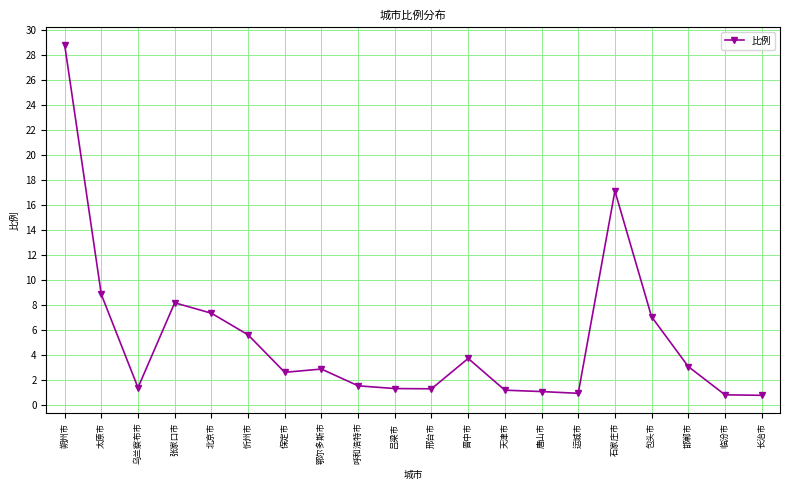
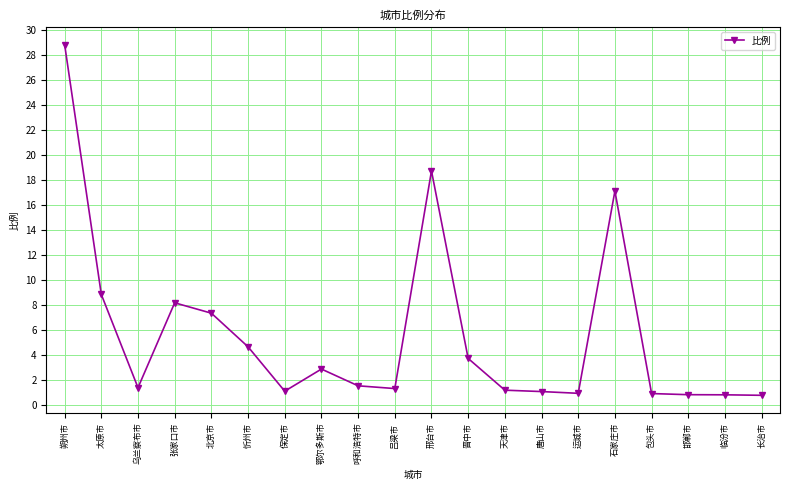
  {
    "朔州市": 28.9,
    "太原市": 8.9,
    "乌兰察布市": 1.4,
    "张家口市": 8.2,
    "北京市": 7.4,
-   "忻州市": 5.6,
-   "保定市": 2.6,
+   "忻州市": 4.7,
+   "保定市": 1.1,
    "鄂尔多斯市": 2.9,
    "呼和浩特市": 1.6,
    "吕梁市": 1.3,
-   "邢台市": 1.3,
+   "邢台市": 18.8,
    "晋中市": 3.8,
    "天津市": 1.2,
    "唐山市": 1.1,
    "运城市": 1.0,
    "石家庄市": 17.1,
-   "包头市": 7.1,
-   "邯郸市": 3.1,
+   "包头市": 0.9,
+   "邯郸市": 0.9,
    "临汾市": 0.8,
    "长治市": 0.8
  }
